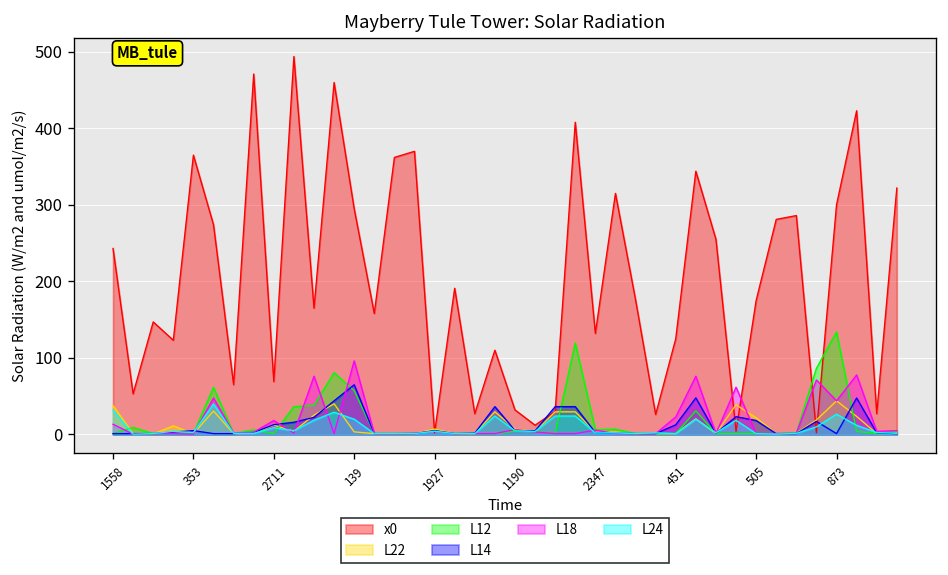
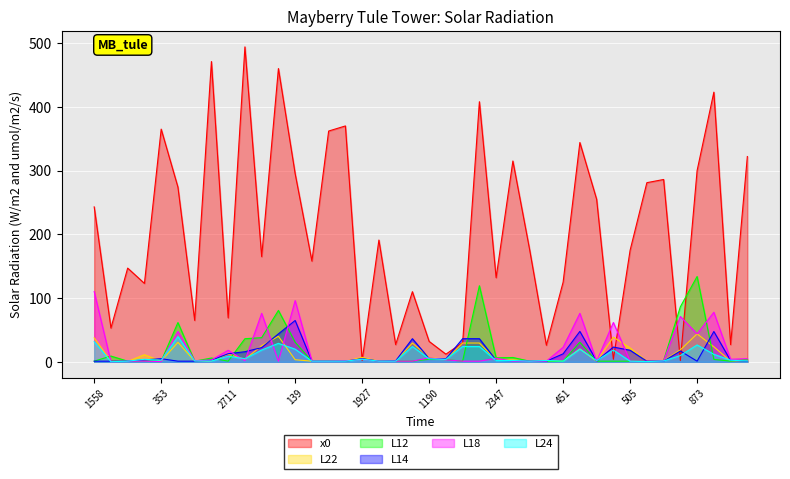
  {
    "x0": {
      "1558": 240,
      "353": 370,
      "2711": 70,
      "139": 300,
      "1190": 30,
      "2347": 130,
      "451": 130,
      "505": 180,
      "873": 300
    },
    "L22": {
      "1558": 40,
      "139": 0
    },
    "L12": {
      "2711": 0,
-     "139": 60,
+     "139": 30,
      "873": 130
    },
    "L14": {
      "139": 60,
      "451": 10,
      "873": 0
    },
    "L18": {
-     "1558": 10,
+     "1558": 110,
      "2711": 20,
      "139": 100,
      "451": 20
    },
    "L24": {
      "1558": 30,
      "139": 20,
      "873": 30
    }
  }
